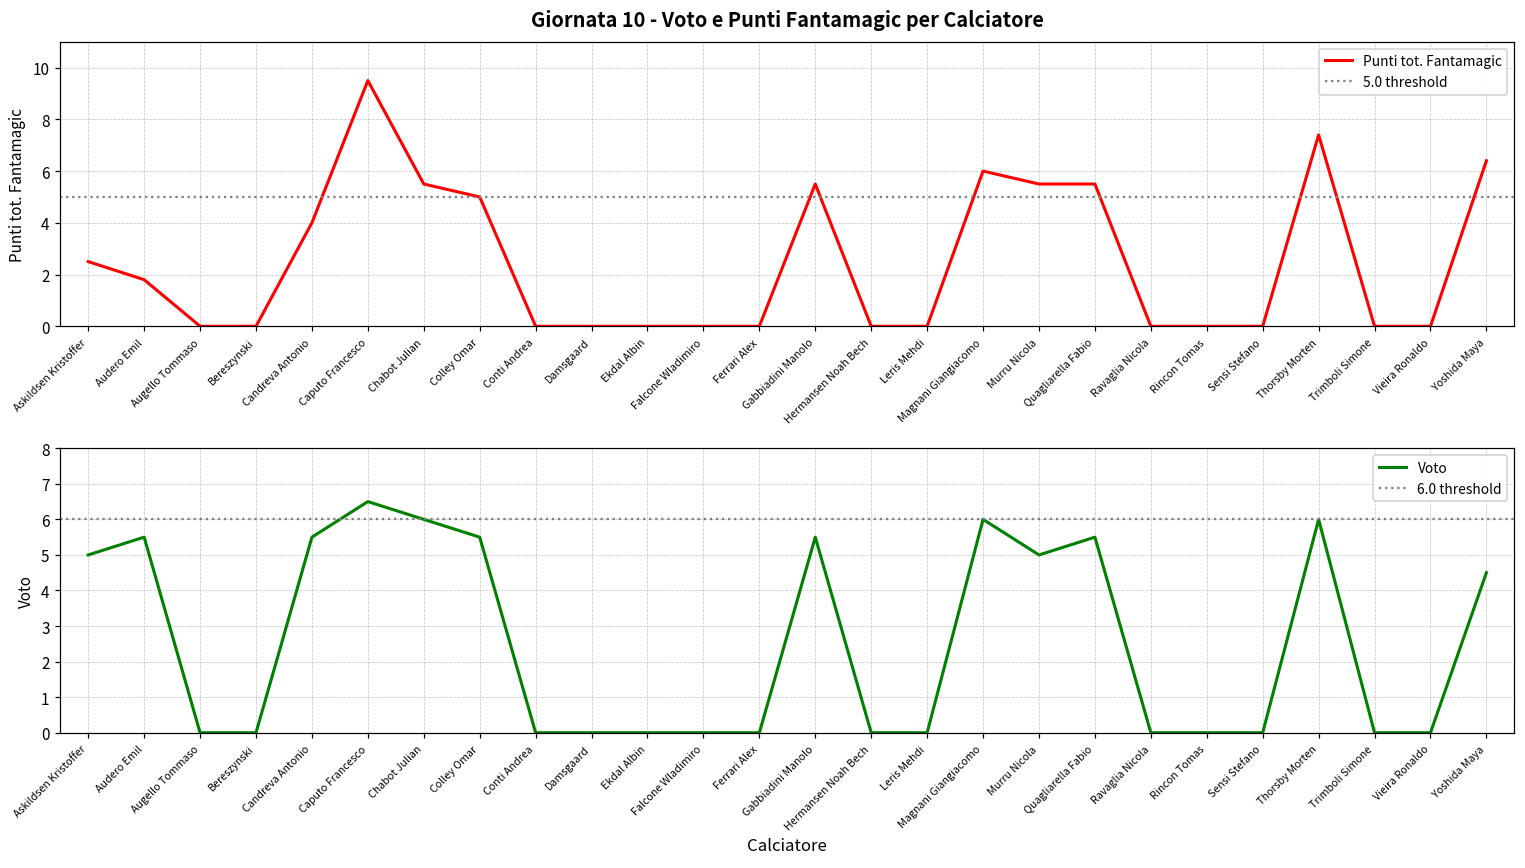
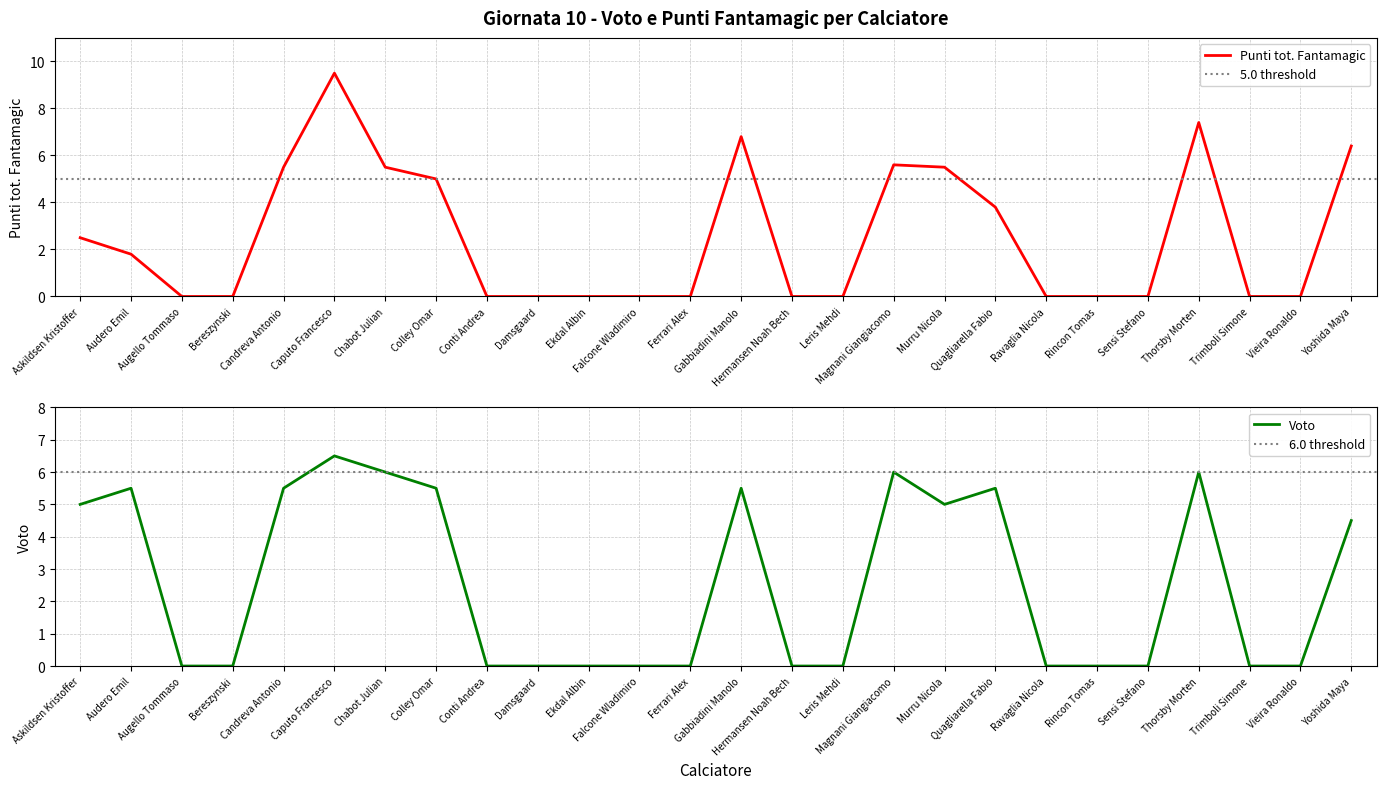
  {
    "Giornata 10 - Voto e Punti Fantamagic per Calciatore": {
      "Askildsen Kristoffer": 2.5,
      "Audero Emil": 1.8,
      "Augello Tommaso": 0.0,
      "Bereszynski": 0.0,
-     "Candreva Antonio": 4.0,
+     "Candreva Antonio": 5.5,
      "Caputo Francesco": 9.5,
      "Chabot Julian": 5.5,
      "Colley Omar": 5.0,
      "Conti Andrea": 0.0,
      "Damsgaard": 0.0,
      "Ekdal Albin": 0.0,
      "Falcone Wladimiro": 0.0,
      "Ferrari Alex": 0.0,
-     "Gabbiadini Manolo": 5.5,
+     "Gabbiadini Manolo": 6.8,
      "Hermansen Noah Bech": 0.0,
      "Leris Mehdi": 0.0,
-     "Magnani Giangiacomo": 6.0,
+     "Magnani Giangiacomo": 5.6,
      "Murru Nicola": 5.5,
-     "Quagliarella Fabio": 5.5,
+     "Quagliarella Fabio": 3.8,
      "Ravaglia Nicola": 0.0,
      "Rincon Tomas": 0.0,
      "Sensi Stefano": 0.0,
      "Thorsby Morten": 7.4,
      "Trimboli Simone": 0.0,
      "Vieira Ronaldo": 0.0,
      "Yoshida Maya": 6.4
    }
  }
